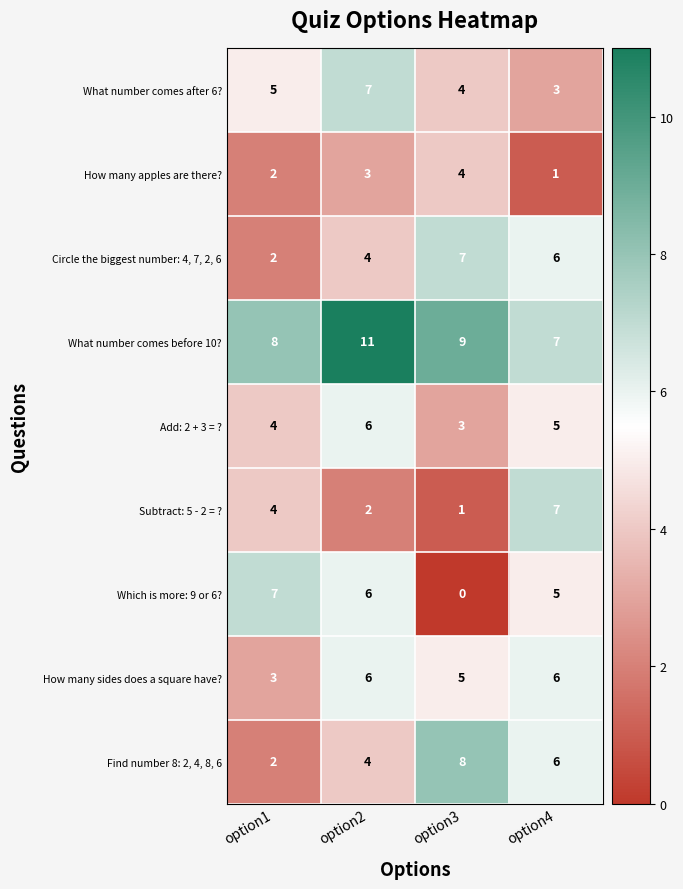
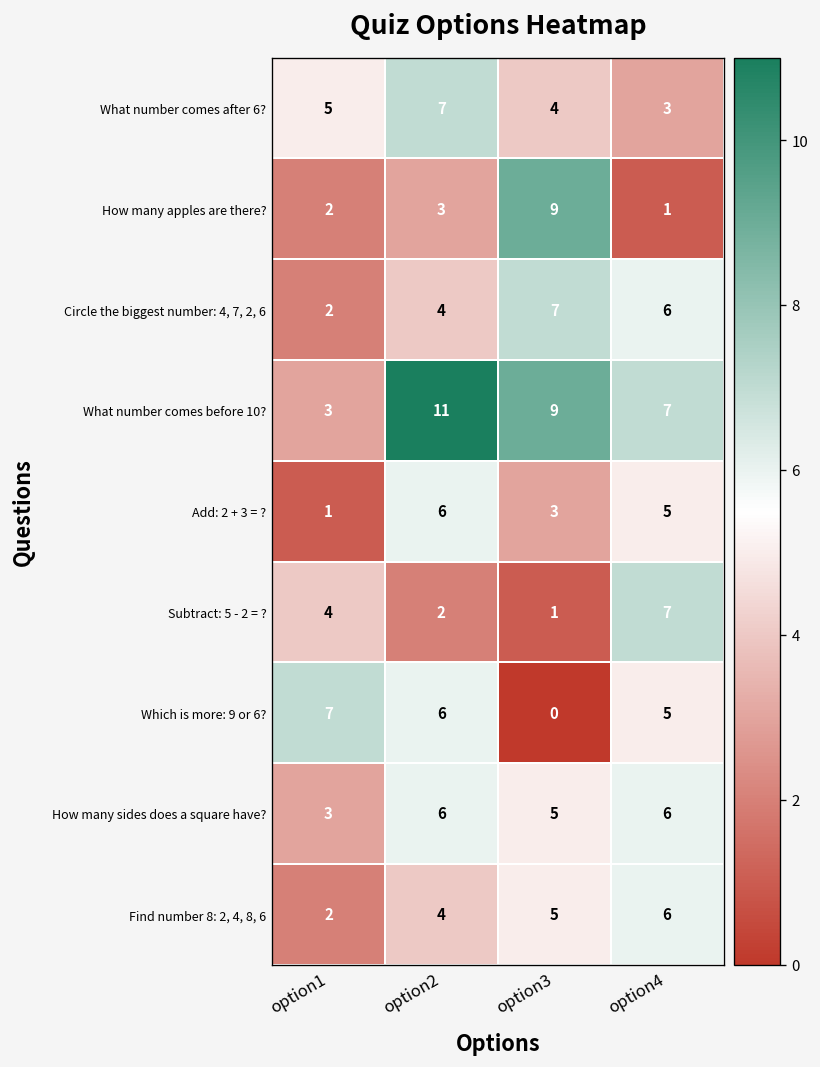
  {
    "What number comes after 6?": {
      "option1": 5,
      "option2": 7,
      "option3": 4,
      "option4": 3
    },
    "How many apples are there?": {
      "option1": 2,
      "option2": 3,
-     "option3": 4,
+     "option3": 9,
      "option4": 1
    },
    "Circle the biggest number: 4, 7, 2, 6": {
      "option1": 2,
      "option2": 4,
      "option3": 7,
      "option4": 6
    },
    "What number comes before 10?": {
-     "option1": 8,
+     "option1": 3,
      "option2": 11,
      "option3": 9,
      "option4": 7
    },
    "Add: 2 + 3 = ?": {
-     "option1": 4,
+     "option1": 1,
      "option2": 6,
      "option3": 3,
      "option4": 5
    },
    "Subtract: 5 - 2 = ?": {
      "option1": 4,
      "option2": 2,
      "option3": 1,
      "option4": 7
    },
    "Which is more: 9 or 6?": {
      "option1": 7,
      "option2": 6,
      "option3": 0,
      "option4": 5
    },
    "How many sides does a square have?": {
      "option1": 3,
      "option2": 6,
      "option3": 5,
      "option4": 6
    },
    "Find number 8: 2, 4, 8, 6": {
      "option1": 2,
      "option2": 4,
-     "option3": 8,
+     "option3": 5,
      "option4": 6
    }
  }
